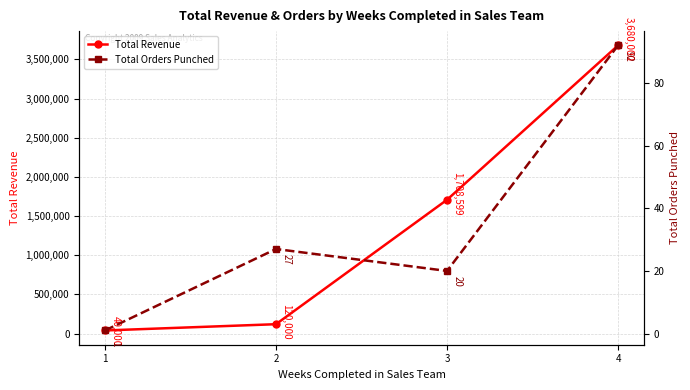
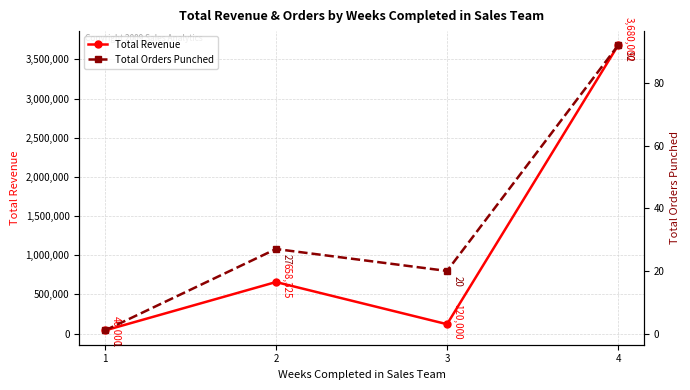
  {
    "Total Revenue": {
-     "2": "120,000",
-     "3": "1,708,599"
+     "2": "658,325",
+     "3": "120,000"
    },
    "Total Orders Punched": {
      "3": "20"
    }
  }
